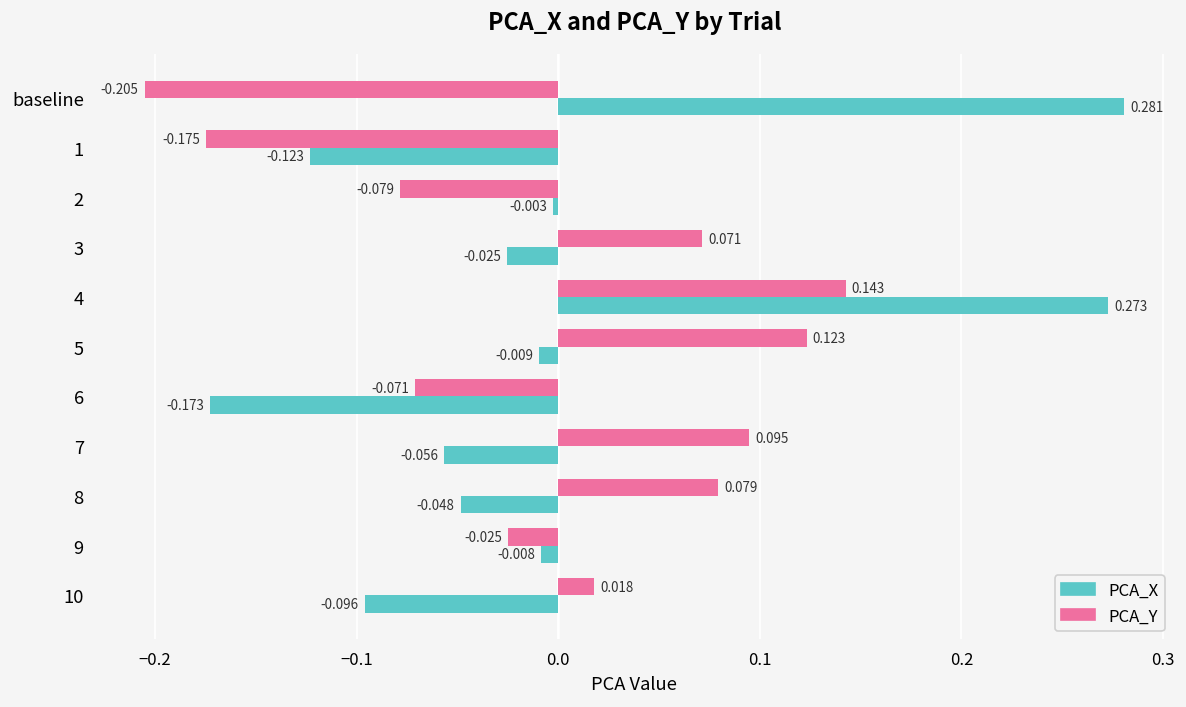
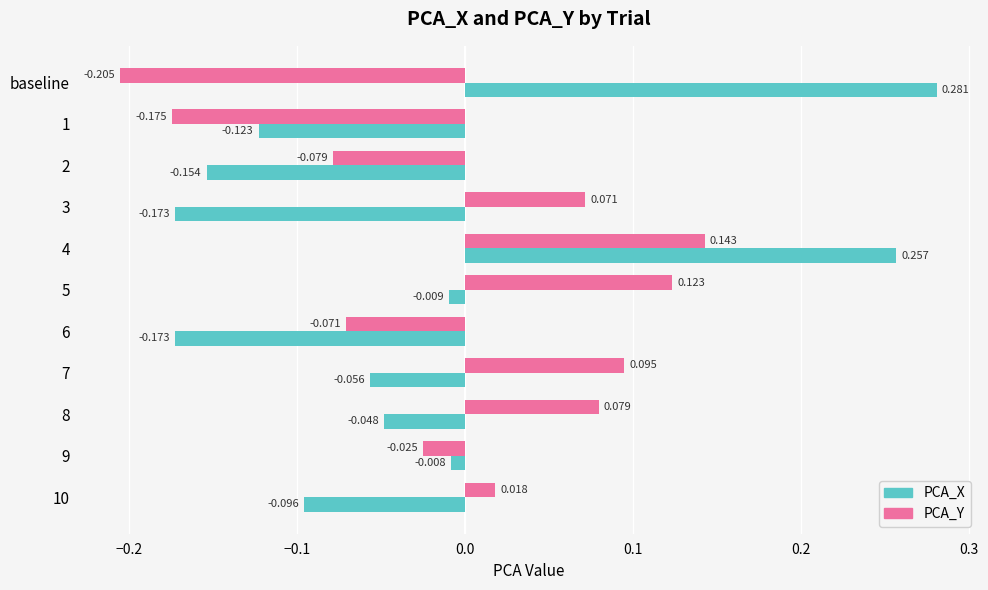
  {
    "PCA_X": {
      "baseline": 0.281,
      "1": -0.123,
-     "2": -0.003,
-     "3": -0.025,
-     "4": 0.273,
+     "2": -0.154,
+     "3": -0.173,
+     "4": 0.257,
      "5": -0.009,
      "6": -0.173,
      "7": -0.056,
      "8": -0.048,
      "9": -0.008,
      "10": -0.096
    },
    "PCA_Y": {
      "baseline": -0.205,
      "1": -0.175,
      "2": -0.079,
      "3": 0.071,
      "4": 0.143,
      "5": 0.123,
      "6": -0.071,
      "7": 0.095,
      "8": 0.079,
      "9": -0.025,
      "10": 0.018
    }
  }
